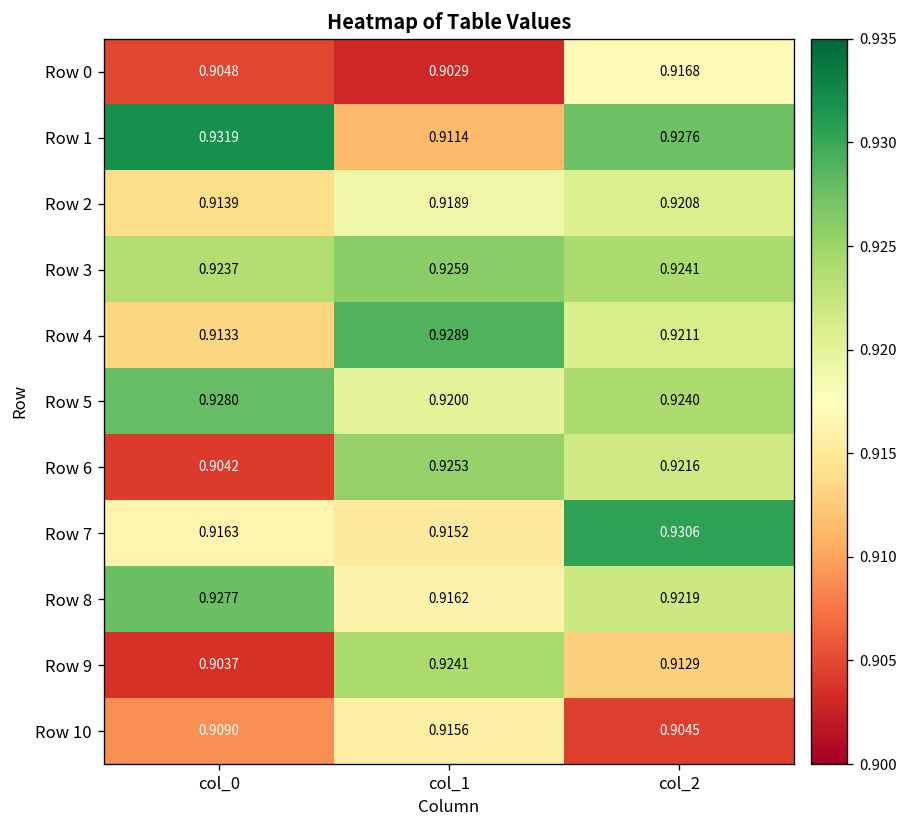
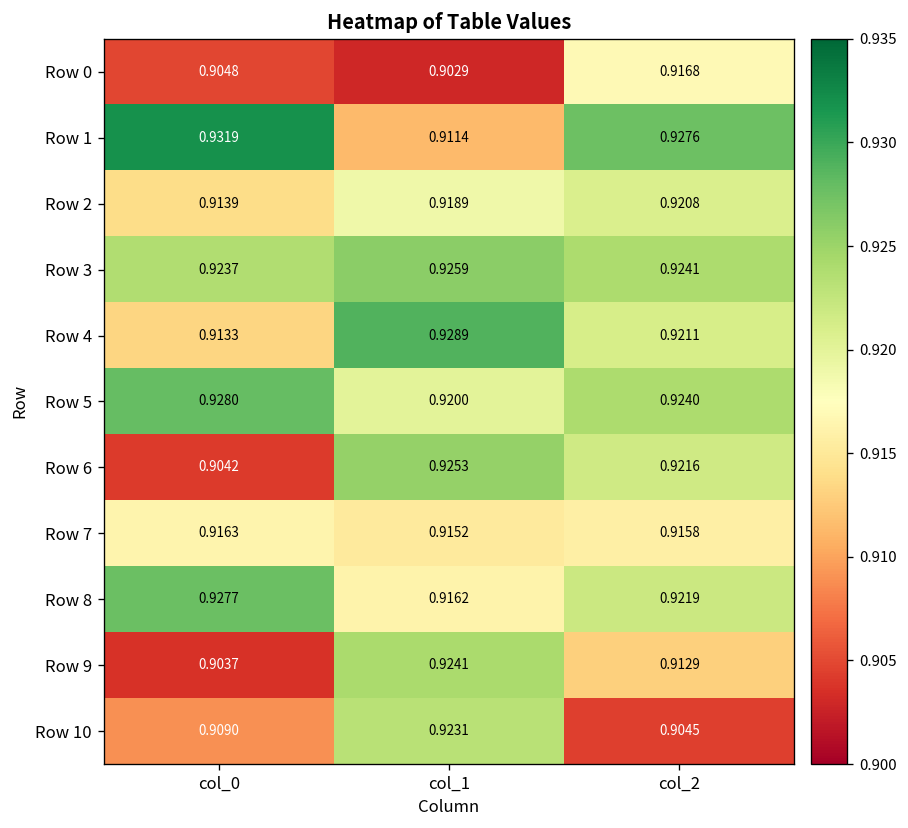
  {
    "Row 0": {
      "col_0": 0.9048,
      "col_1": 0.9029,
      "col_2": 0.9168
    },
    "Row 1": {
      "col_0": 0.9319,
      "col_1": 0.9114,
      "col_2": 0.9276
    },
    "Row 2": {
      "col_0": 0.9139,
      "col_1": 0.9189,
      "col_2": 0.9208
    },
    "Row 3": {
      "col_0": 0.9237,
      "col_1": 0.9259,
      "col_2": 0.9241
    },
    "Row 4": {
      "col_0": 0.9133,
      "col_1": 0.9289,
      "col_2": 0.9211
    },
    "Row 5": {
      "col_0": 0.9280,
      "col_1": 0.9200,
      "col_2": 0.9240
    },
    "Row 6": {
      "col_0": 0.9042,
      "col_1": 0.9253,
      "col_2": 0.9216
    },
    "Row 7": {
      "col_0": 0.9163,
      "col_1": 0.9152,
-     "col_2": 0.9306
+     "col_2": 0.9158
    },
    "Row 8": {
      "col_0": 0.9277,
      "col_1": 0.9162,
      "col_2": 0.9219
    },
    "Row 9": {
      "col_0": 0.9037,
      "col_1": 0.9241,
      "col_2": 0.9129
    },
    "Row 10": {
      "col_0": 0.9090,
-     "col_1": 0.9156,
+     "col_1": 0.9231,
      "col_2": 0.9045
    }
  }
